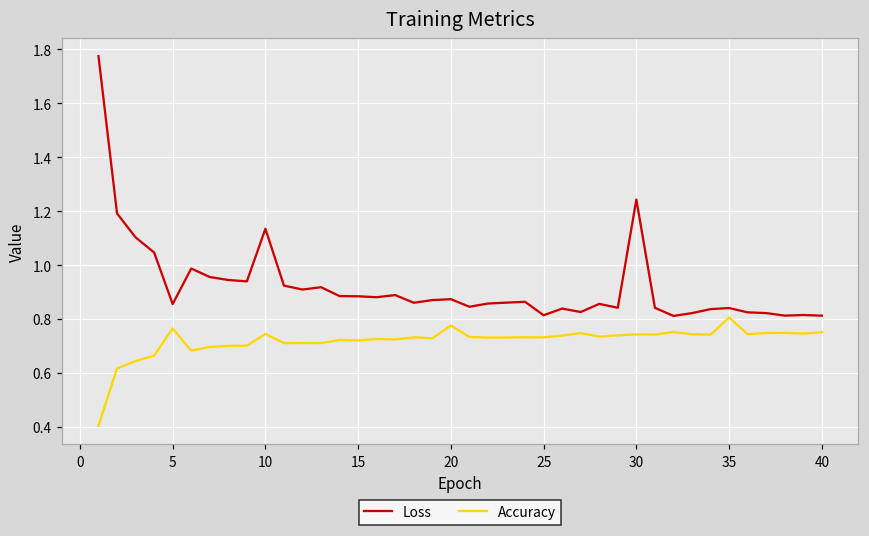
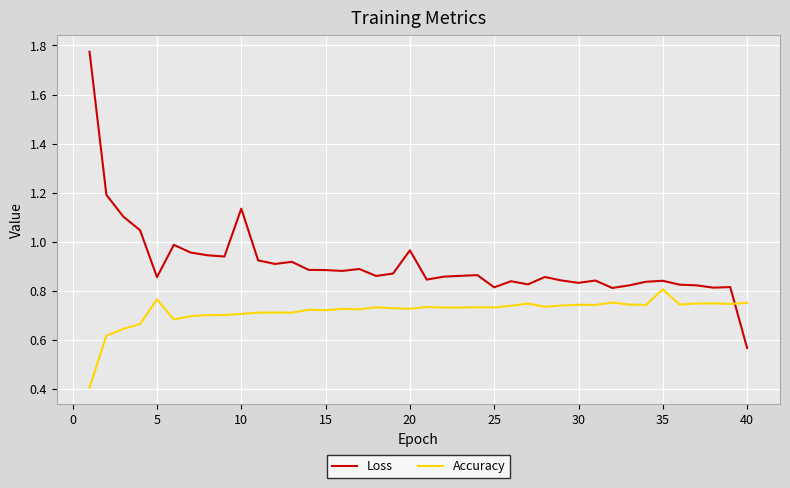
  {
    "Loss": {
      "5": 0.86,
      "10": 1.13,
      "15": 0.88,
-     "20": 0.87,
+     "20": 0.96,
      "25": 0.81,
-     "30": 1.24,
+     "30": 0.83,
      "35": 0.84,
-     "40": 0.81
+     "40": 0.57
    },
    "Accuracy": {
      "5": 0.77,
-     "10": 0.74,
+     "10": 0.71,
      "15": 0.72,
-     "20": 0.78,
+     "20": 0.73,
      "25": 0.73,
      "30": 0.74,
      "35": 0.81,
      "40": 0.75
    }
  }
